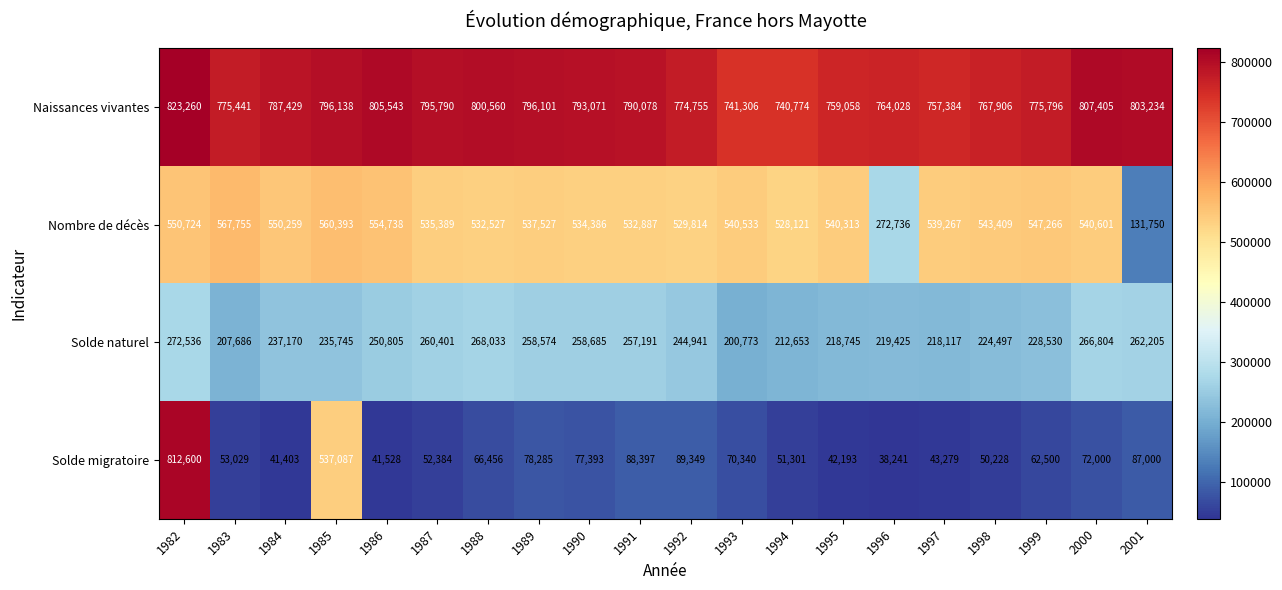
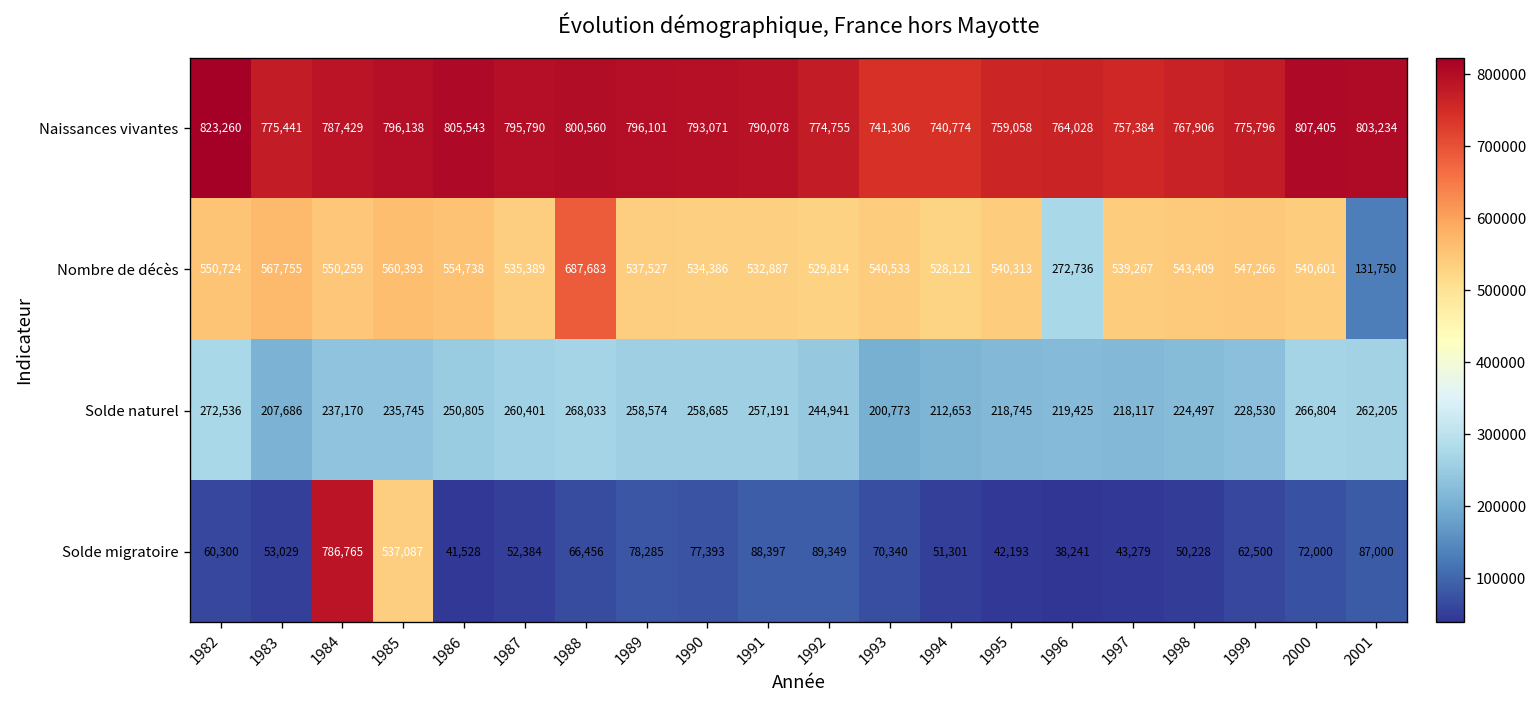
  {
    "Naissances vivantes": {
      "1982": "823,260",
      "1983": "775,441",
      "1984": "787,429",
      "1985": "796,138",
      "1986": "805,543",
      "1987": "795,790",
      "1988": "800,560",
      "1989": "796,101",
      "1990": "793,071",
      "1991": "790,078",
      "1992": "774,755",
      "1993": "741,306",
      "1994": "740,774",
      "1995": "759,058",
      "1996": "764,028",
      "1997": "757,384",
      "1998": "767,906",
      "1999": "775,796",
      "2000": "807,405",
      "2001": "803,234"
    },
    "Nombre de décès": {
      "1982": "550,724",
      "1983": "567,755",
      "1984": "550,259",
      "1985": "560,393",
      "1986": "554,738",
      "1987": "535,389",
-     "1988": "532,527",
+     "1988": "687,683",
      "1989": "537,527",
      "1990": "534,386",
      "1991": "532,887",
      "1992": "529,814",
      "1993": "540,533",
      "1994": "528,121",
      "1995": "540,313",
      "1996": "272,736",
      "1997": "539,267",
      "1998": "543,409",
      "1999": "547,266",
      "2000": "540,601",
      "2001": "131,750"
    },
    "Solde naturel": {
      "1982": "272,536",
      "1983": "207,686",
      "1984": "237,170",
      "1985": "235,745",
      "1986": "250,805",
      "1987": "260,401",
      "1988": "268,033",
      "1989": "258,574",
      "1990": "258,685",
      "1991": "257,191",
      "1992": "244,941",
      "1993": "200,773",
      "1994": "212,653",
      "1995": "218,745",
      "1996": "219,425",
      "1997": "218,117",
      "1998": "224,497",
      "1999": "228,530",
      "2000": "266,804",
      "2001": "262,205"
    },
    "Solde migratoire": {
-     "1982": "812,600",
+     "1982": "60,300",
      "1983": "53,029",
-     "1984": "41,403",
+     "1984": "786,765",
      "1985": "537,087",
      "1986": "41,528",
      "1987": "52,384",
      "1988": "66,456",
      "1989": "78,285",
      "1990": "77,393",
      "1991": "88,397",
      "1992": "89,349",
      "1993": "70,340",
      "1994": "51,301",
      "1995": "42,193",
      "1996": "38,241",
      "1997": "43,279",
      "1998": "50,228",
      "1999": "62,500",
      "2000": "72,000",
      "2001": "87,000"
    }
  }
